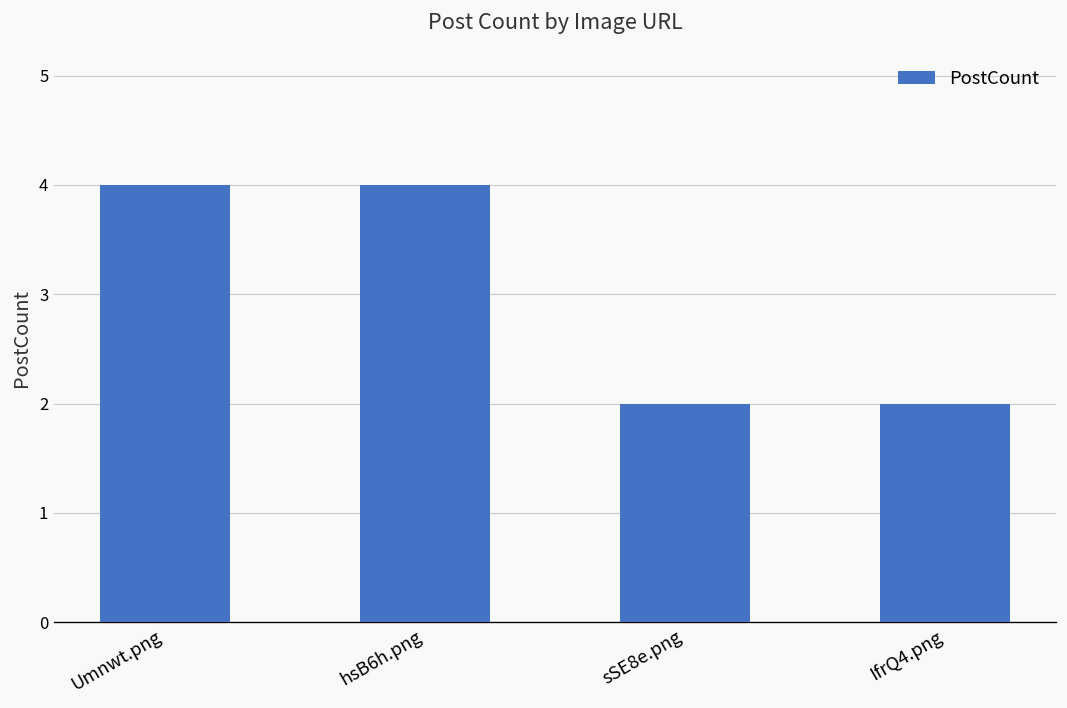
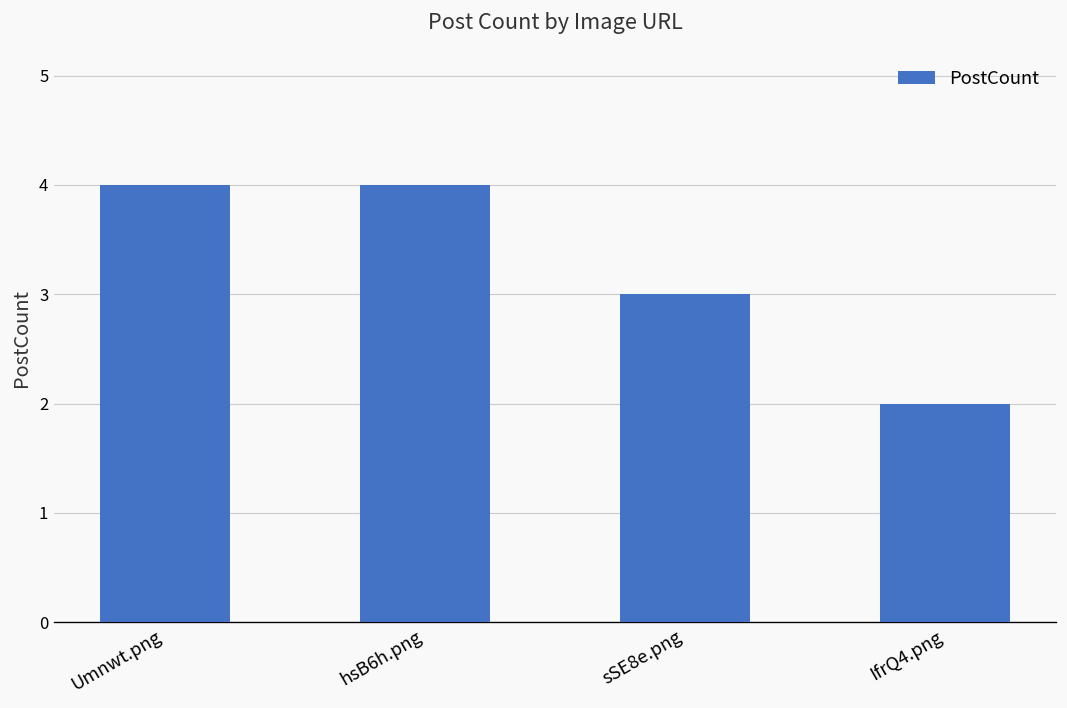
  {
    "Umnwt.png": 4,
    "hsB6h.png": 4,
-   "sSE8e.png": 2,
+   "sSE8e.png": 3,
    "IfrQ4.png": 2
  }
